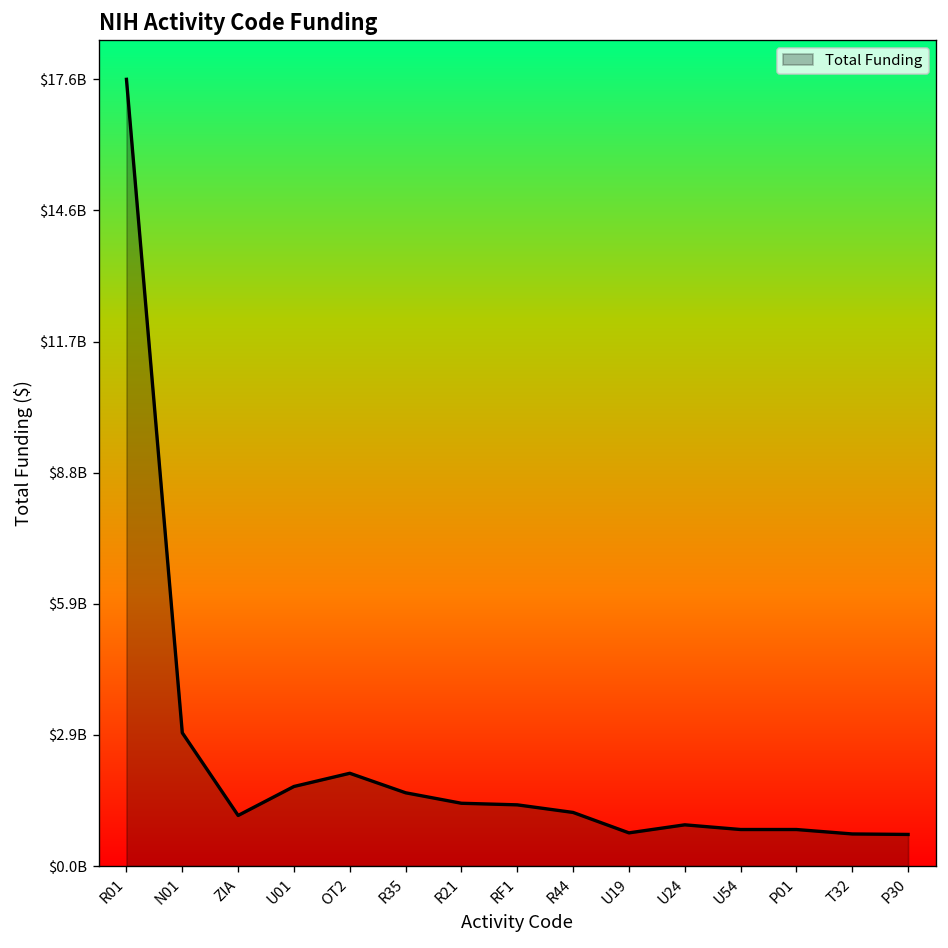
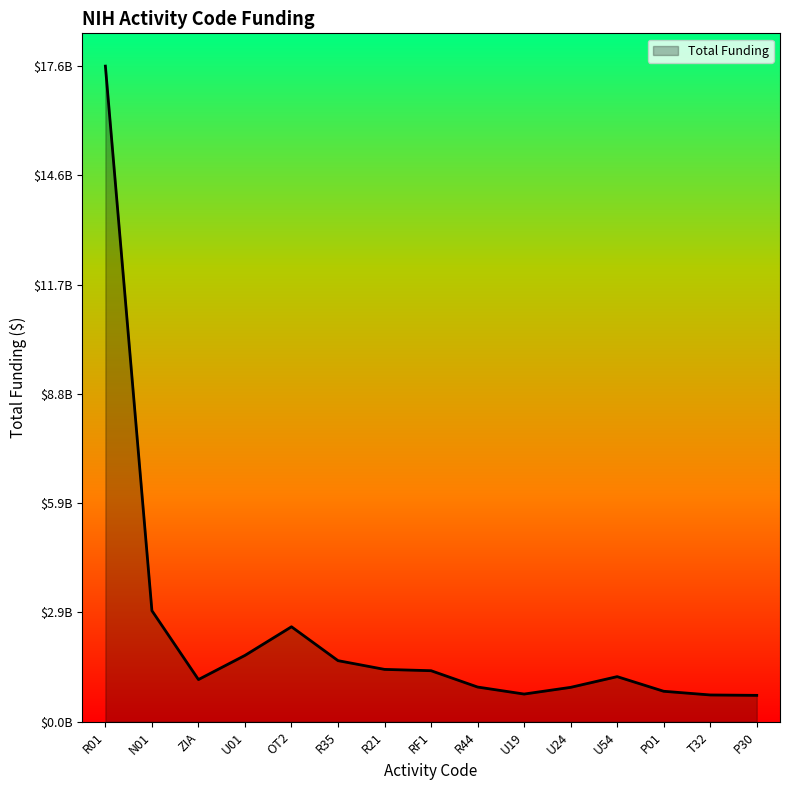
  {
    "R01": "$17600000000",
    "N01": "$3000000000",
    "ZIA": "$1100000000",
    "U01": "$1800000000",
-   "OT2": "$2100000000",
+   "OT2": "$2500000000",
    "R35": "$1600000000",
    "R21": "$1400000000",
    "RF1": "$1400000000",
-   "R44": "$1200000000",
+   "R44": "$900000000",
    "U19": "$700000000",
    "U24": "$900000000",
-   "U54": "$800000000",
+   "U54": "$1200000000",
    "P01": "$800000000",
    "T32": "$700000000",
    "P30": "$700000000"
  }
